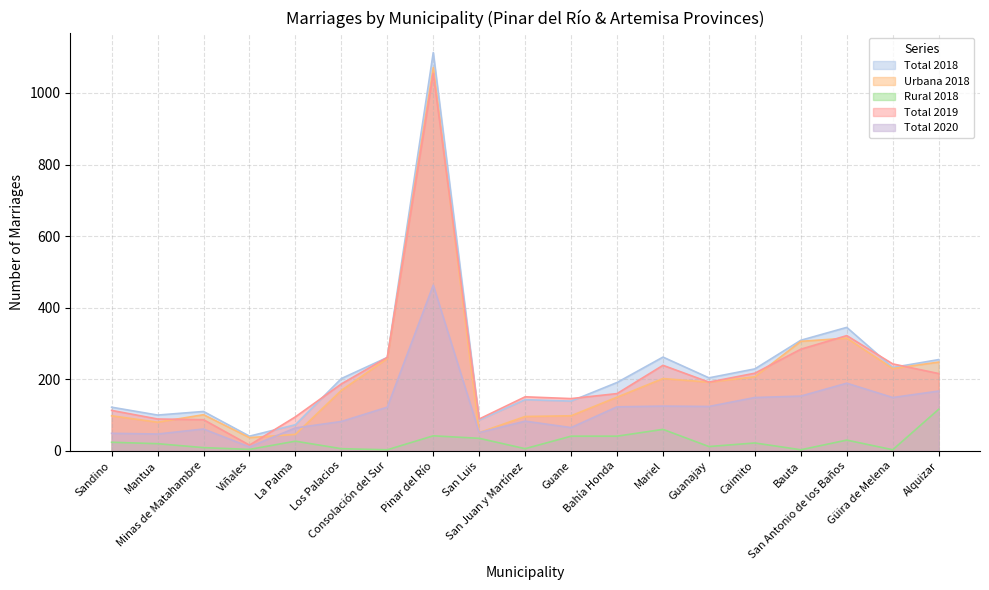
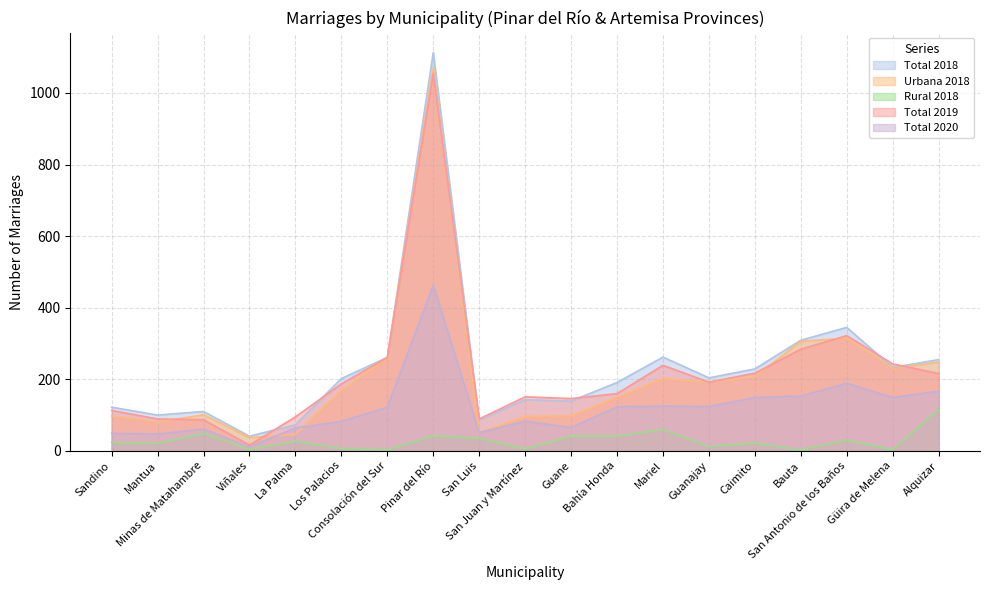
  {
    "Rural 2018": {
      "Sandino": 20,
      "Mantua": 20,
-     "Minas de Matahambre": 10,
+     "Minas de Matahambre": 50,
      "La Palma": 30,
      "Los Palacios": 10,
      "Consolación del Sur": 0,
      "Pinar del Río": 40,
      "San Luis": 40,
      "San Juan y Martínez": 10,
      "Guane": 40,
      "Bahía Honda": 40,
      "Mariel": 60,
      "Guanajay": 10,
      "Caimito": 20,
      "Bauta": 0,
      "San Antonio de los Baños": 30,
      "Güira de Melena": 0,
      "Alquizar": 120
    }
  }
